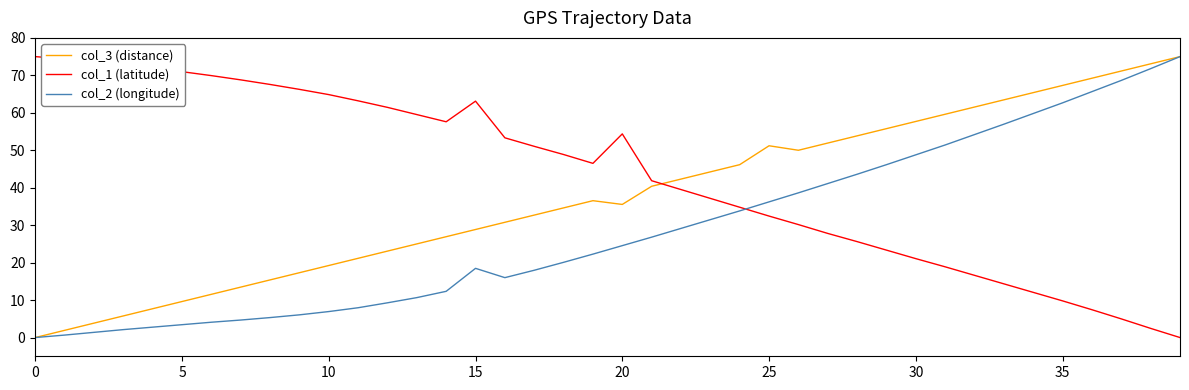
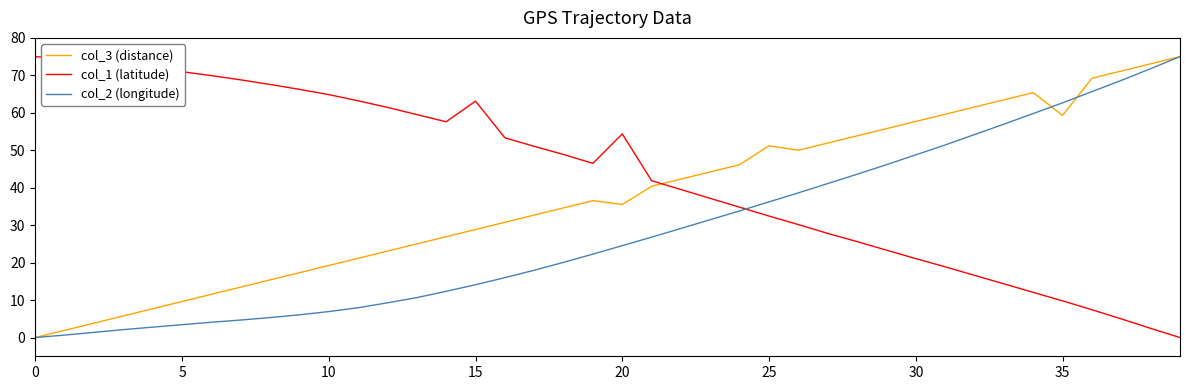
  {
    "col_3 (distance)": {
      "5": 10,
      "10": 19,
      "15": 29,
      "20": 36,
      "25": 51,
      "30": 58,
-     "35": 67
+     "35": 59
    },
    "col_1 (latitude)": {
      "0": 75,
      "10": 65,
      "15": 63,
      "20": 54,
      "25": 32,
      "30": 21,
      "35": 10
    },
    "col_2 (longitude)": {
      "5": 3,
      "10": 7,
-     "15": 18,
+     "15": 14,
      "20": 25,
      "25": 36,
      "30": 49,
      "35": 63
    }
  }
